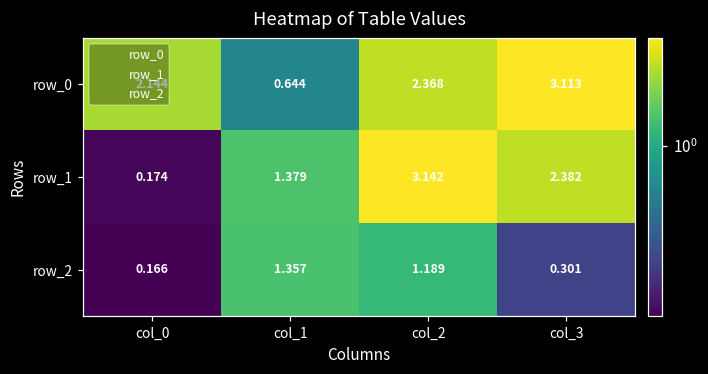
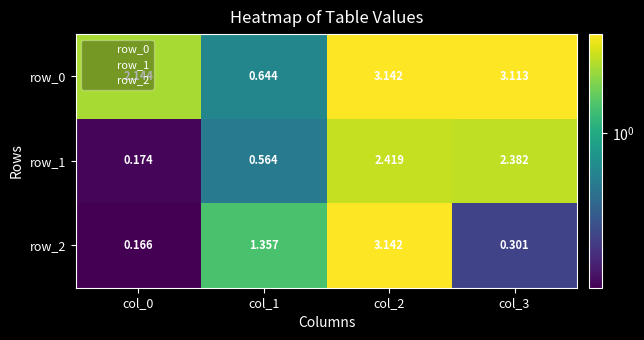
  {
    "row_0": {
      "col_1": 0.644,
-     "col_2": 2.368,
+     "col_2": 3.142,
      "col_3": 3.113
    },
    "row_1": {
      "col_0": 0.174,
-     "col_1": 1.379,
-     "col_2": 3.142,
+     "col_1": 0.564,
+     "col_2": 2.419,
      "col_3": 2.382
    },
    "row_2": {
      "col_0": 0.166,
      "col_1": 1.357,
-     "col_2": 1.189,
+     "col_2": 3.142,
      "col_3": 0.301
    }
  }
